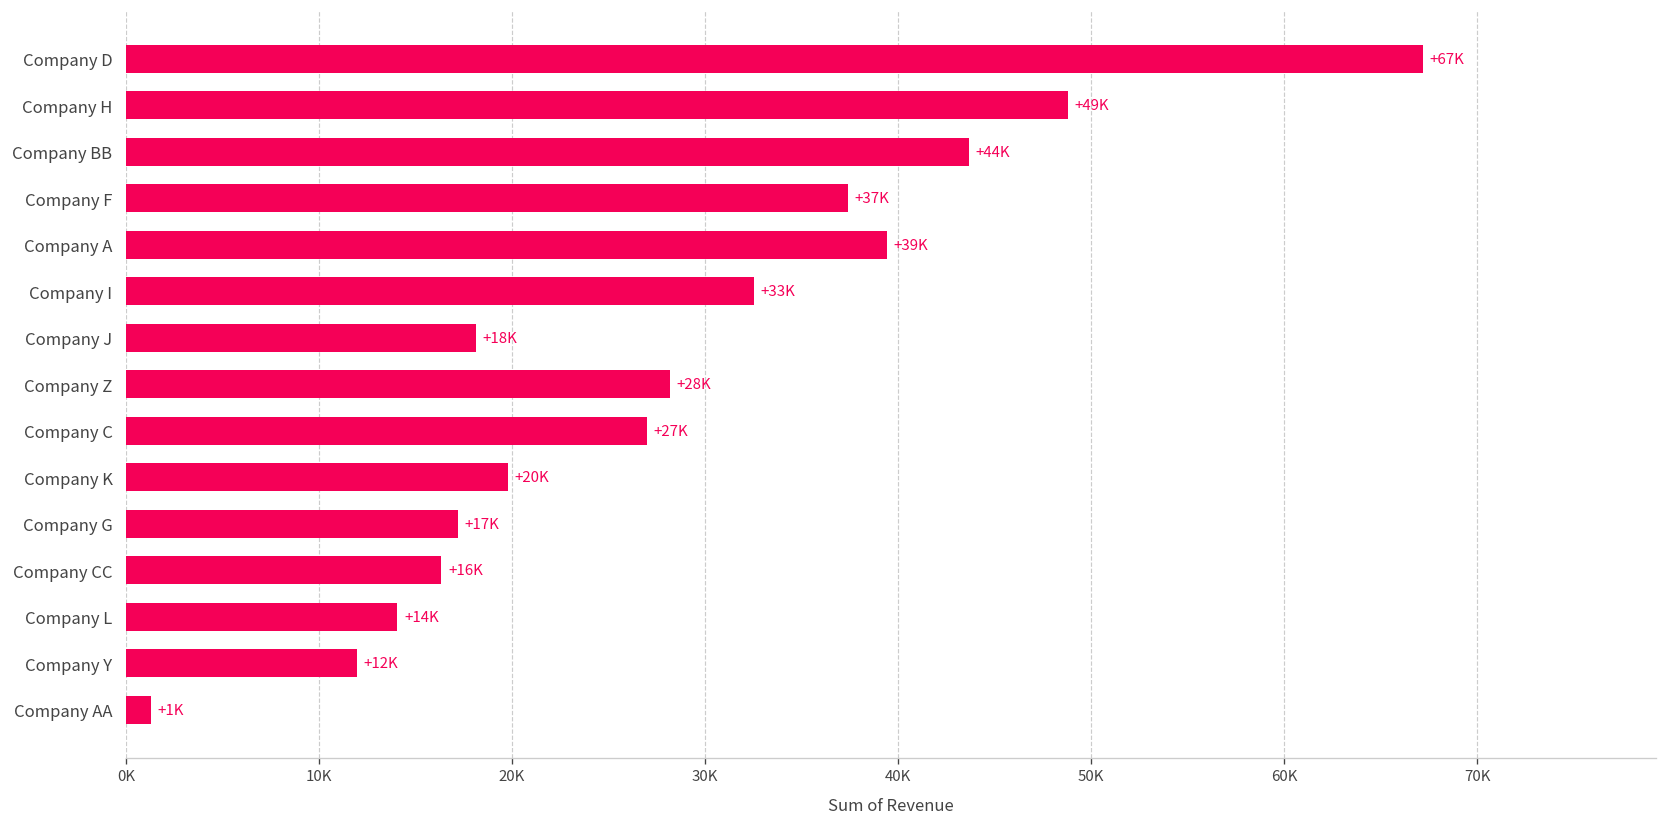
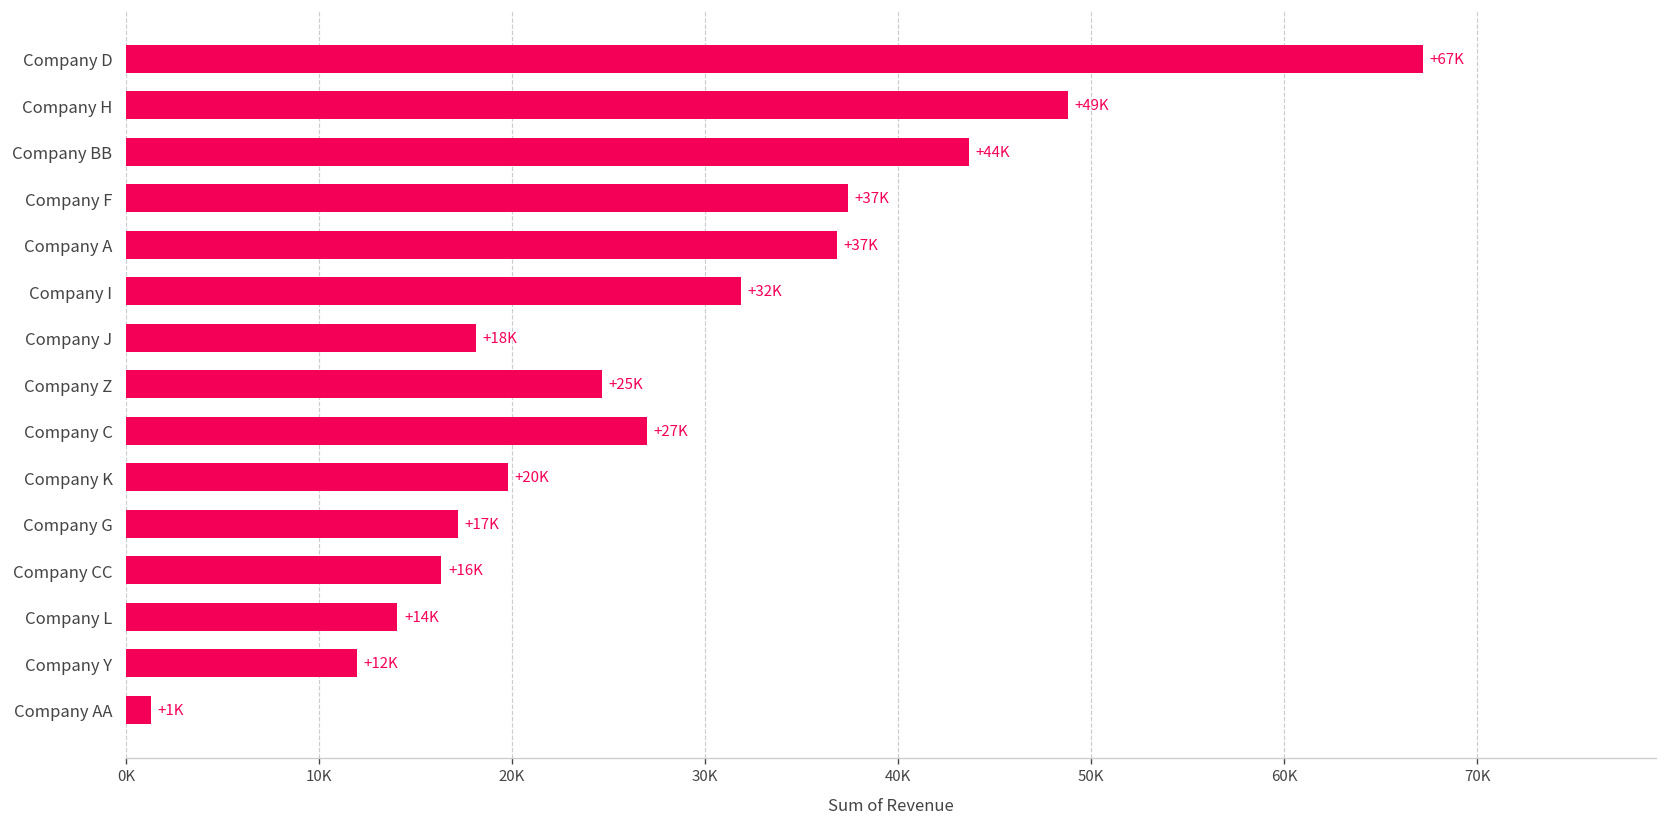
  {
    "Company D": "+67K",
    "Company H": "+49K",
    "Company BB": "+44K",
    "Company F": "+37K",
-   "Company A": "+39K",
-   "Company I": "+33K",
+   "Company A": "+37K",
+   "Company I": "+32K",
    "Company J": "+18K",
-   "Company Z": "+28K",
+   "Company Z": "+25K",
    "Company C": "+27K",
    "Company K": "+20K",
    "Company G": "+17K",
    "Company CC": "+16K",
    "Company L": "+14K",
    "Company Y": "+12K",
    "Company AA": "+1K"
  }
